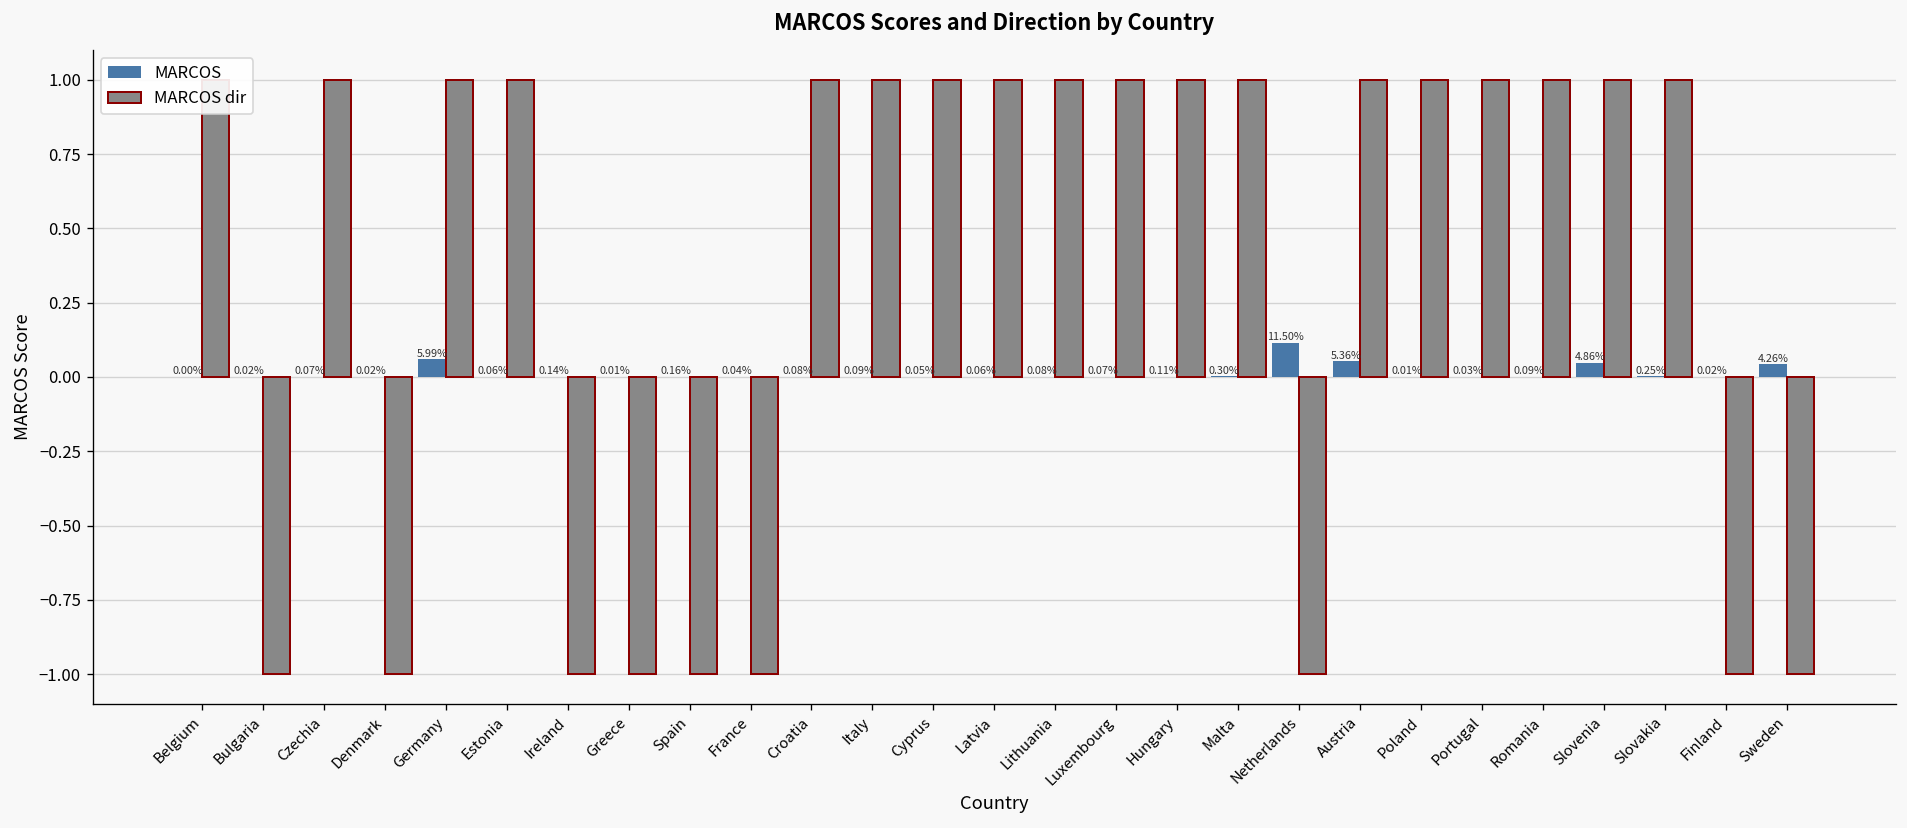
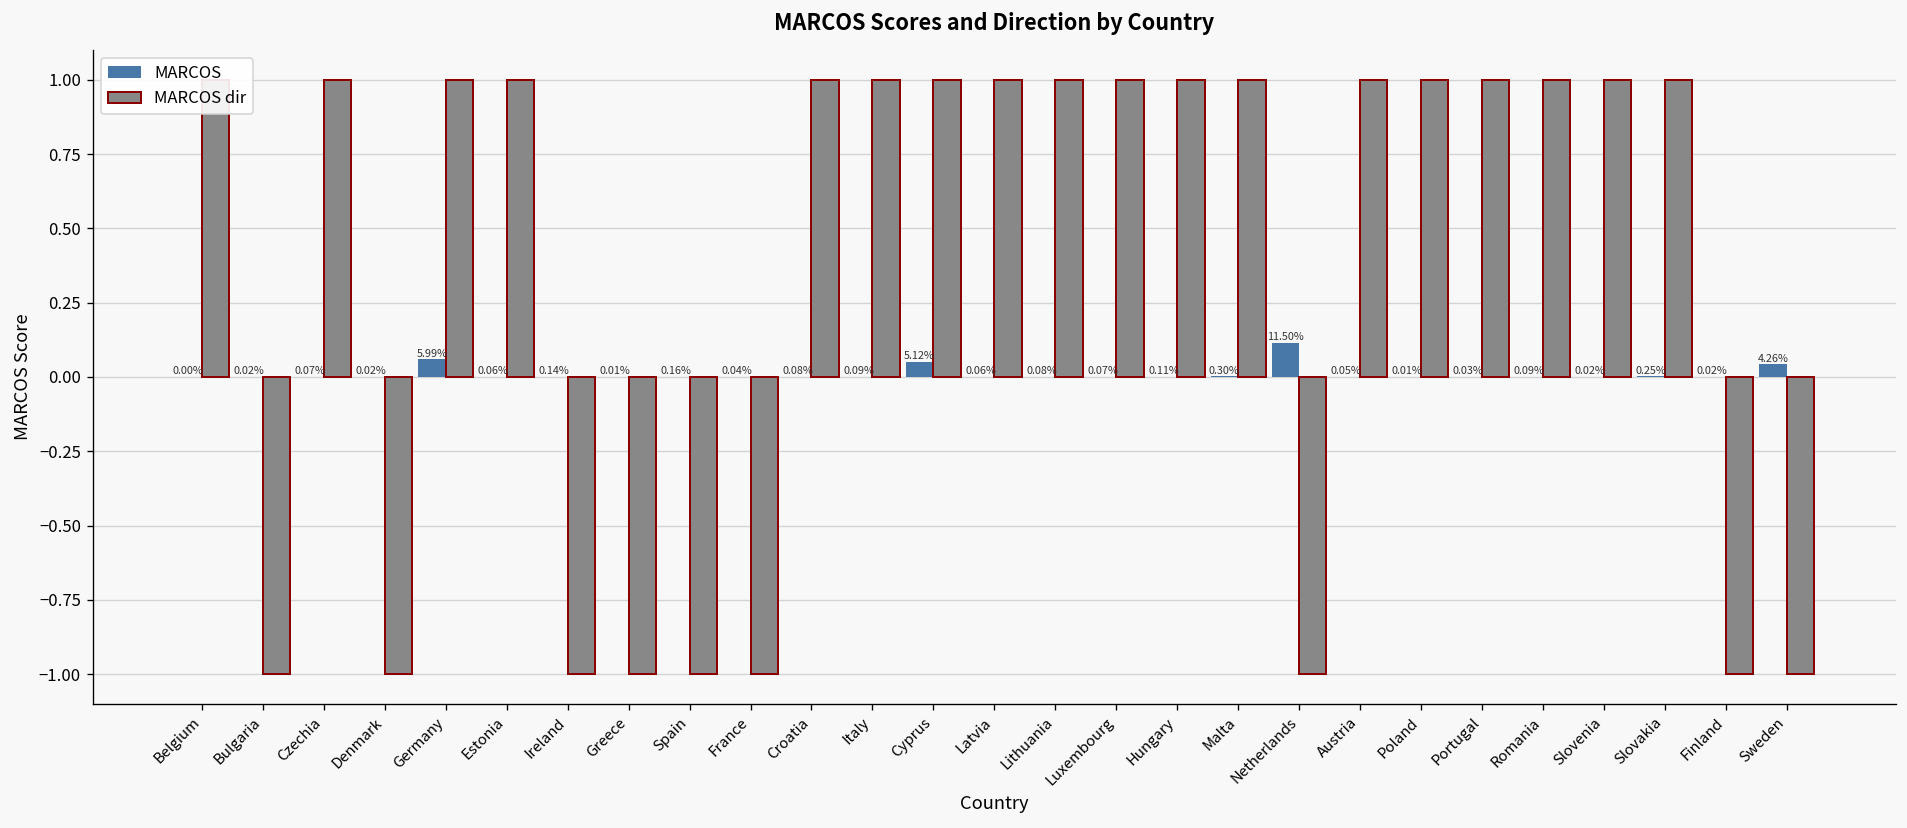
  {
    "MARCOS": {
      "Belgium": "0.00%",
      "Bulgaria": "0.02%",
      "Czechia": "0.07%",
      "Denmark": "0.02%",
      "Germany": "5.99%",
      "Estonia": "0.06%",
      "Ireland": "0.14%",
      "Greece": "0.01%",
      "Spain": "0.16%",
      "France": "0.04%",
      "Croatia": "0.08%",
      "Italy": "0.09%",
-     "Cyprus": "0.05%",
+     "Cyprus": "5.12%",
      "Latvia": "0.06%",
      "Lithuania": "0.08%",
      "Luxembourg": "0.07%",
      "Hungary": "0.11%",
      "Malta": "0.30%",
      "Netherlands": "11.50%",
-     "Austria": "5.36%",
+     "Austria": "0.05%",
      "Poland": "0.01%",
      "Portugal": "0.03%",
      "Romania": "0.09%",
-     "Slovenia": "4.86%",
+     "Slovenia": "0.02%",
      "Slovakia": "0.25%",
      "Finland": "0.02%",
      "Sweden": "4.26%"
    },
    "MARCOS dir": {
      "Bulgaria": "-1.00",
      "Czechia": "1.00",
      "Denmark": "-1.00",
      "Germany": "1.00",
      "Estonia": "1.00",
      "Ireland": "-1.00",
      "Greece": "-1.00",
      "Spain": "-1.00",
      "France": "-1.00",
      "Croatia": "1.00",
      "Italy": "1.00",
      "Cyprus": "1.00",
      "Latvia": "1.00",
      "Lithuania": "1.00",
      "Luxembourg": "1.00",
      "Hungary": "1.00",
      "Malta": "1.00",
      "Netherlands": "-1.00",
      "Austria": "1.00",
      "Poland": "1.00",
      "Portugal": "1.00",
      "Romania": "1.00",
      "Slovenia": "1.00",
      "Slovakia": "1.00",
      "Finland": "-1.00",
      "Sweden": "-1.00"
    }
  }
